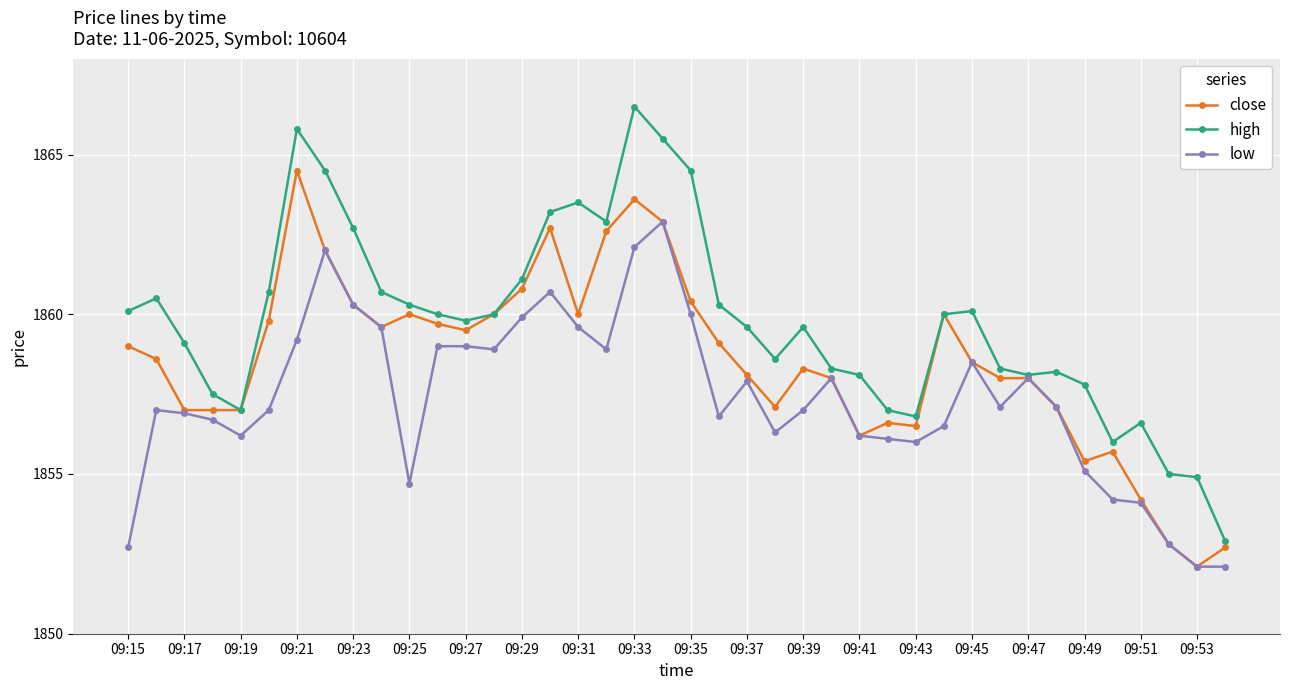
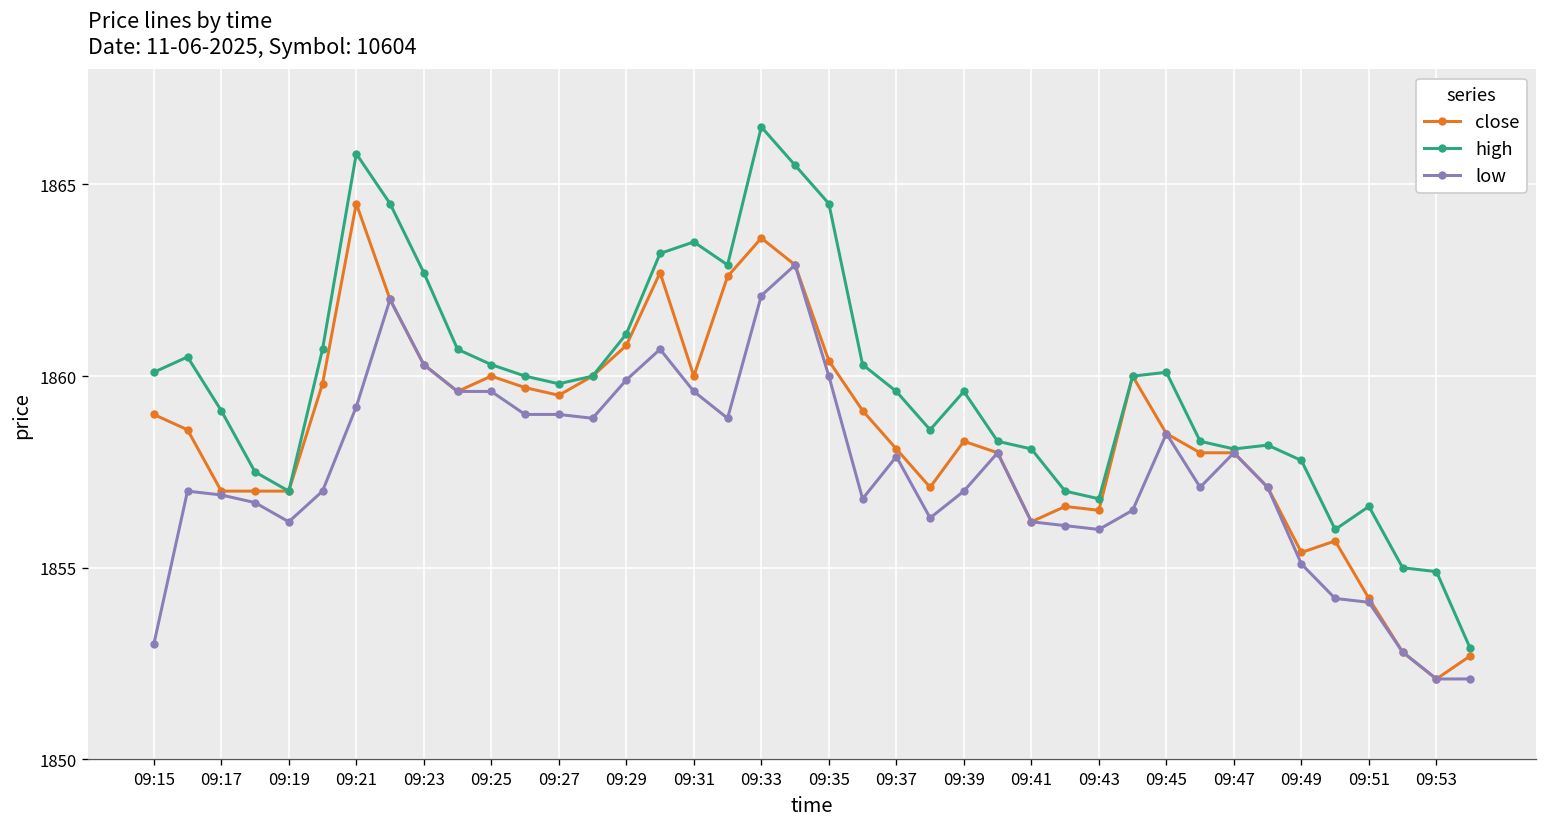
  {
    "close": {
      "09:15": 1859.0,
      "09:17": 1857.0,
      "09:21": 1864.5,
      "09:25": 1860.0,
      "09:27": 1859.5,
      "09:29": 1860.8,
      "09:31": 1860.0,
      "09:33": 1863.6,
      "09:35": 1860.4,
      "09:37": 1858.1,
      "09:39": 1858.3,
      "09:43": 1856.5,
      "09:49": 1855.4,
      "09:51": 1854.2
    },
    "high": {
      "09:15": 1860.1,
      "09:17": 1859.1,
      "09:21": 1865.8,
      "09:23": 1862.7,
      "09:25": 1860.3,
      "09:27": 1859.8,
      "09:29": 1861.1,
      "09:31": 1863.5,
      "09:33": 1866.5,
      "09:35": 1864.5,
      "09:37": 1859.6,
      "09:39": 1859.6,
      "09:41": 1858.1,
      "09:43": 1856.8,
      "09:45": 1860.1,
      "09:47": 1858.1,
      "09:49": 1857.8,
      "09:51": 1856.6,
      "09:53": 1854.9
    },
    "low": {
-     "09:15": 1852.7,
+     "09:15": 1853.0,
      "09:17": 1856.9,
      "09:19": 1856.2,
      "09:21": 1859.2,
-     "09:25": 1854.7,
+     "09:25": 1859.6,
      "09:27": 1859.0,
      "09:29": 1859.9,
      "09:31": 1859.6,
      "09:33": 1862.1,
      "09:35": 1860.0,
      "09:37": 1857.9,
      "09:39": 1857.0,
      "09:43": 1856.0,
      "09:49": 1855.1,
      "09:51": 1854.1
    }
  }
